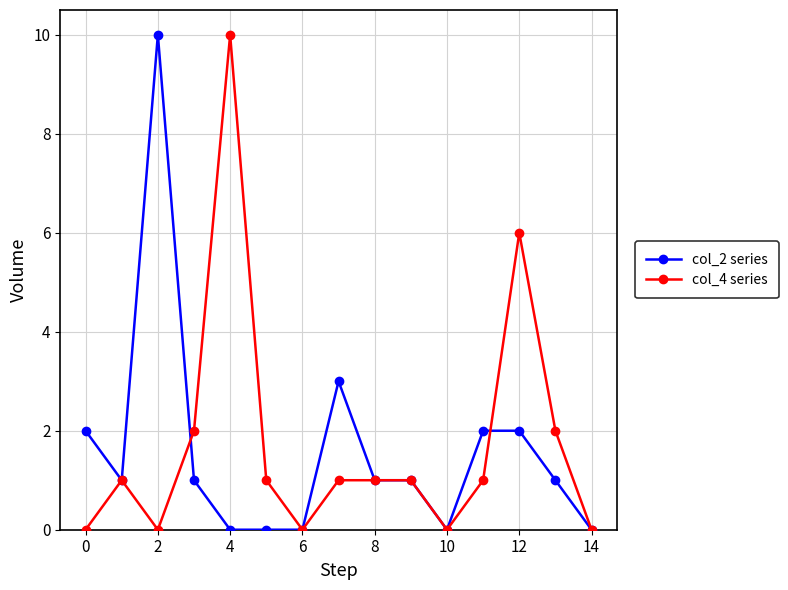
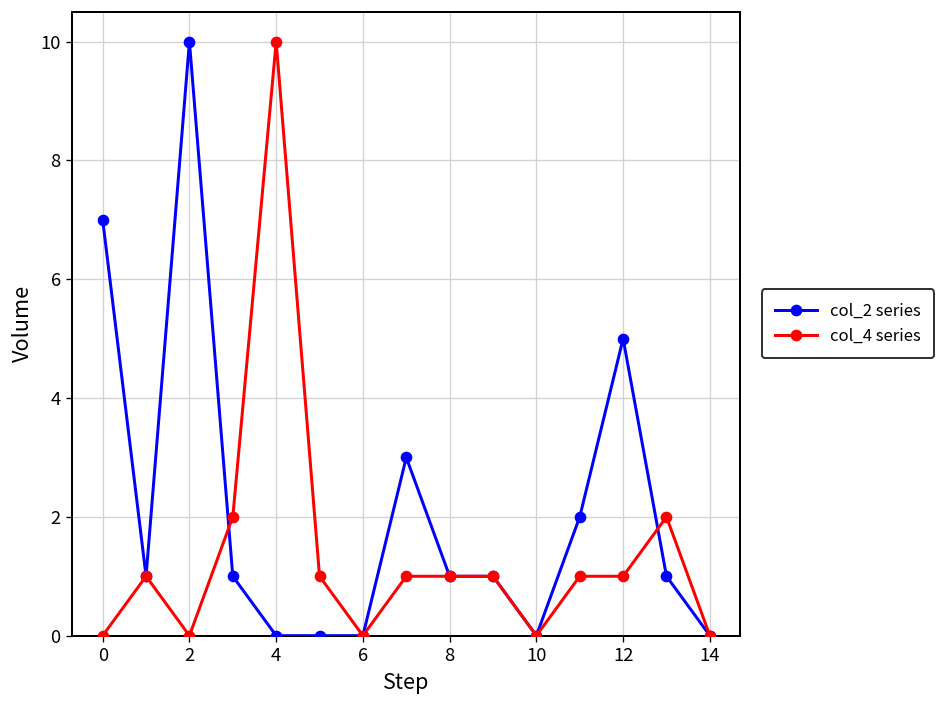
  {
    "col_2 series": {
-     "0": 2,
+     "0": 7,
      "2": 10,
      "4": 0,
-     "12": 2
+     "12": 5
    },
    "col_4 series": {
      "0": 0,
      "2": 0,
      "4": 10,
-     "12": 6
+     "12": 1
    }
  }
